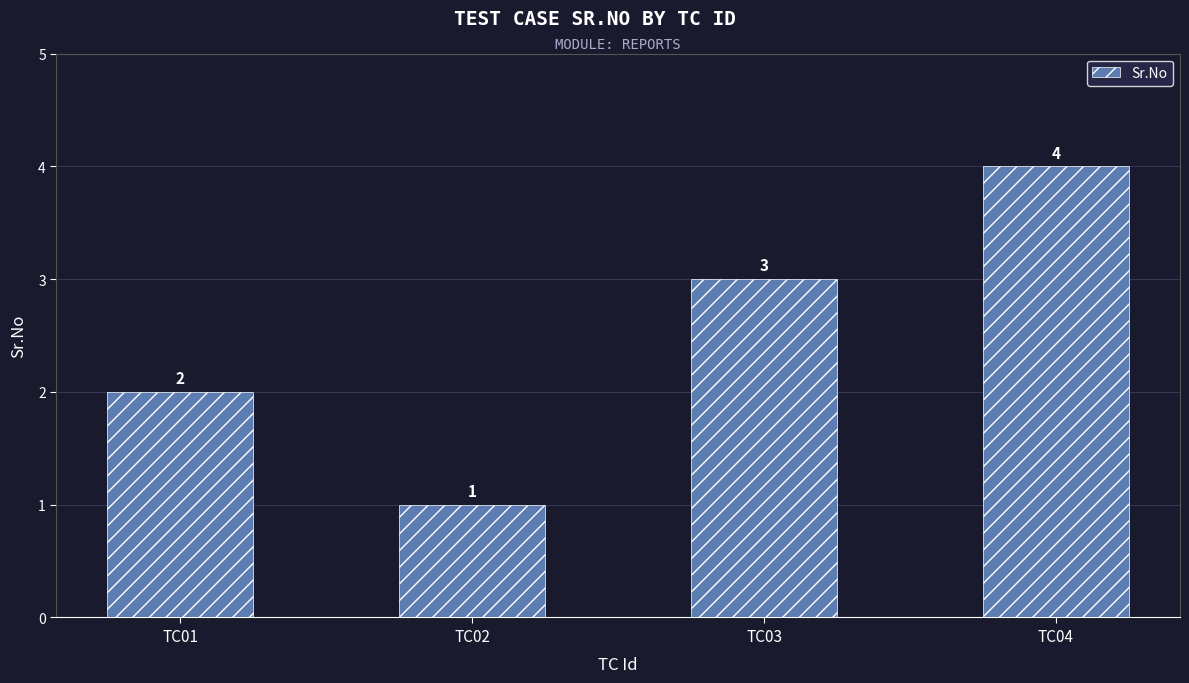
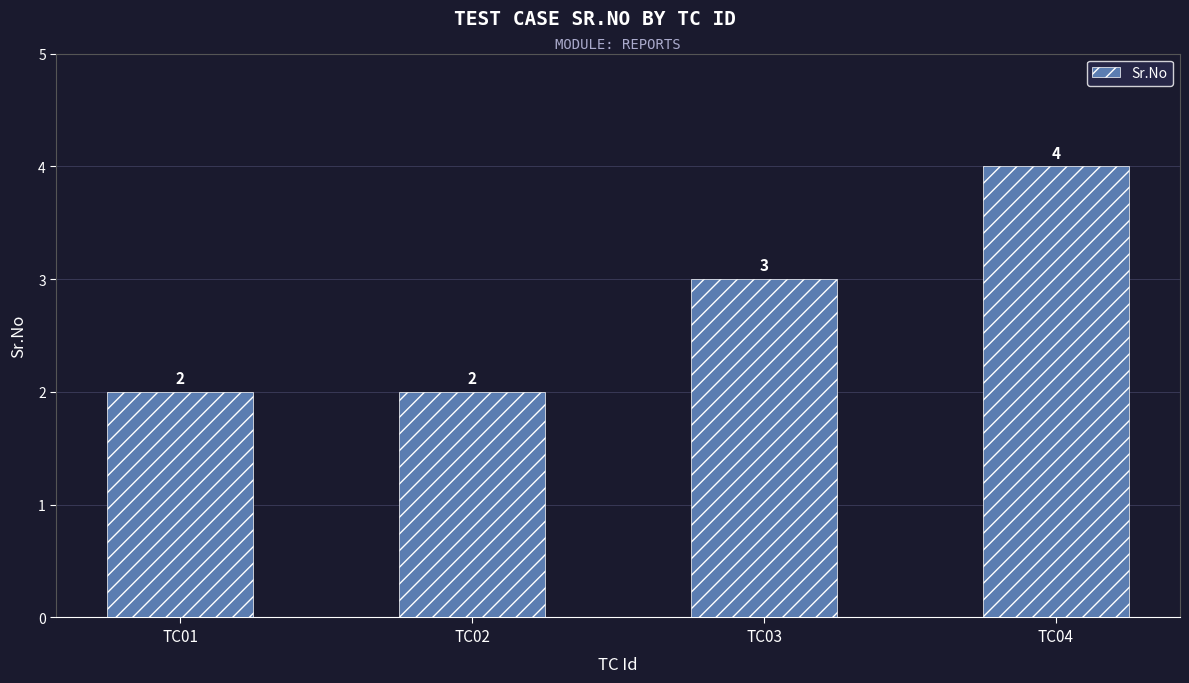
  {
    "TC01": 2,
-   "TC02": 1,
+   "TC02": 2,
    "TC03": 3,
    "TC04": 4
  }
